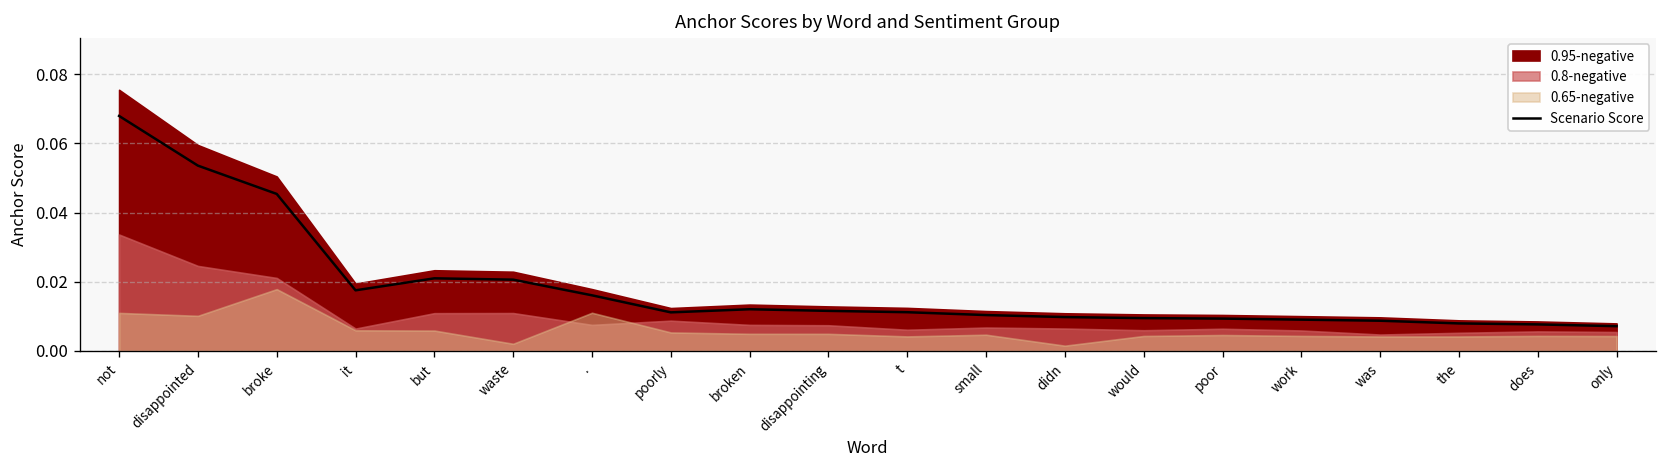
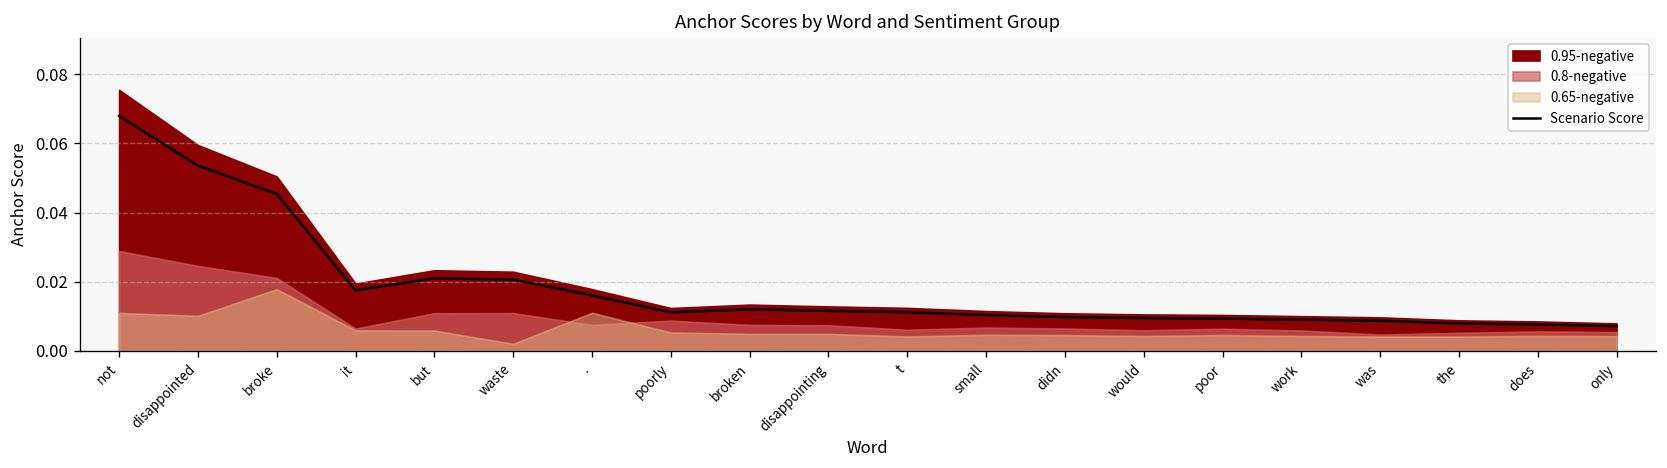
  {
    "Scenario Score": {
      "not": 0.068,
      "disappointed": 0.054,
      "broke": 0.045,
      "it": 0.018,
      "but": 0.021,
      "waste": 0.021,
      ".": 0.016,
      "poorly": 0.011,
      "broken": 0.012,
      "disappointing": 0.012,
      "t": 0.011,
      "small": 0.010,
      "didn": 0.010,
      "would": 0.009,
      "poor": 0.009,
      "work": 0.009,
      "was": 0.009
    },
    "0.95-negative": {
      "not": 0.075,
      "disappointed": 0.060,
      "broke": 0.050,
      "it": 0.019,
      "but": 0.023,
      "waste": 0.023,
      ".": 0.018,
      "poorly": 0.012,
      "broken": 0.013,
      "disappointing": 0.013,
      "t": 0.012,
      "small": 0.012,
      "didn": 0.011,
      "would": 0.011,
      "poor": 0.010,
      "work": 0.010,
      "was": 0.010
    },
    "0.8-negative": {
-     "not": 0.034,
+     "not": 0.029,
      "disappointed": 0.025,
      "broke": 0.021,
      "but": 0.011,
      "waste": 0.011,
      ".": 0.008,
      "poorly": 0.009,
      "broken": 0.008,
      "disappointing": 0.007,
      "t": 0.006,
      "small": 0.007,
      "didn": 0.006,
      "would": 0.006,
      "poor": 0.006,
      "work": 0.006,
      "the": 0.005,
      "does": 0.006,
      "only": 0.005
    },
    "0.65-negative": {
      "not": 0.011,
      "disappointed": 0.010,
      "broke": 0.018,
      "but": 0.006,
      "waste": 0.002,
      ".": 0.011,
      "poorly": 0.005,
      "broken": 0.005,
      "disappointing": 0.005,
      "t": 0.004,
      "small": 0.005,
-     "didn": 0.002,
+     "didn": 0.005,
      "would": 0.004,
      "poor": 0.005,
      "work": 0.004,
      "the": 0.004,
      "does": 0.004,
      "only": 0.004
    }
  }
